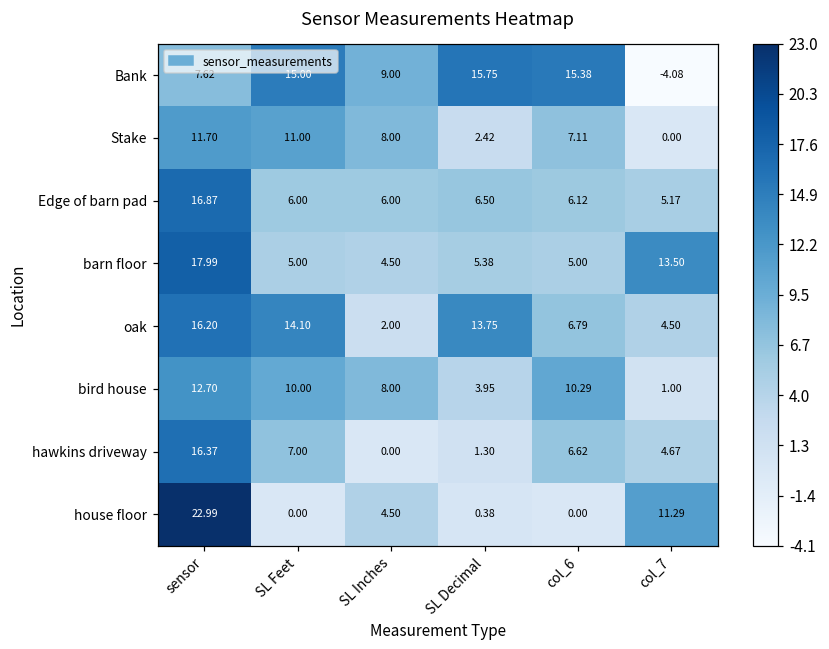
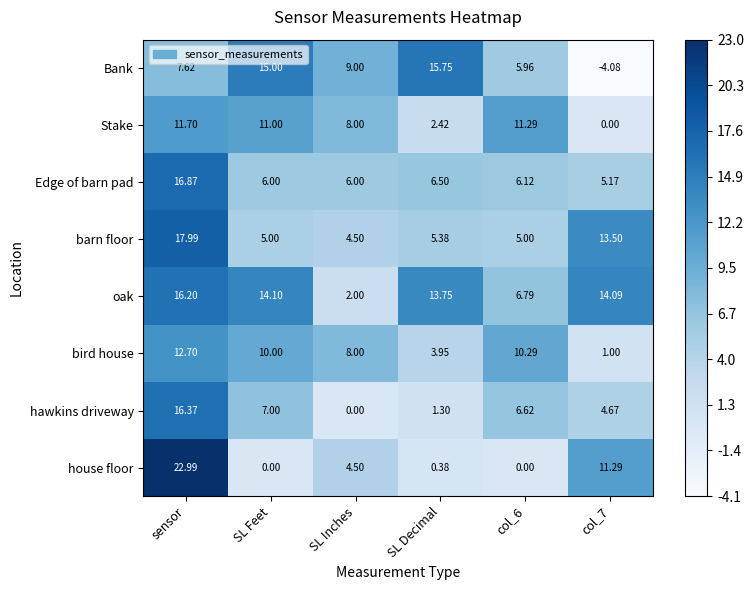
  {
    "Bank": {
      "SL Inches": 9.00,
      "SL Decimal": 15.75,
-     "col_6": 15.38,
+     "col_6": 5.96,
      "col_7": -4.08
    },
    "Stake": {
      "sensor": 11.70,
      "SL Feet": 11.00,
      "SL Inches": 8.00,
      "SL Decimal": 2.42,
-     "col_6": 7.11,
+     "col_6": 11.29,
      "col_7": 0.00
    },
    "Edge of barn pad": {
      "sensor": 16.87,
      "SL Feet": 6.00,
      "SL Inches": 6.00,
      "SL Decimal": 6.50,
      "col_6": 6.12,
      "col_7": 5.17
    },
    "barn floor": {
      "sensor": 17.99,
      "SL Feet": 5.00,
      "SL Inches": 4.50,
      "SL Decimal": 5.38,
      "col_6": 5.00,
      "col_7": 13.50
    },
    "oak": {
      "sensor": 16.20,
      "SL Feet": 14.10,
      "SL Inches": 2.00,
      "SL Decimal": 13.75,
      "col_6": 6.79,
-     "col_7": 4.50
+     "col_7": 14.09
    },
    "bird house": {
      "sensor": 12.70,
      "SL Feet": 10.00,
      "SL Inches": 8.00,
      "SL Decimal": 3.95,
      "col_6": 10.29,
      "col_7": 1.00
    },
    "hawkins driveway": {
      "sensor": 16.37,
      "SL Feet": 7.00,
      "SL Inches": 0.00,
      "SL Decimal": 1.30,
      "col_6": 6.62,
      "col_7": 4.67
    },
    "house floor": {
      "sensor": 22.99,
      "SL Feet": 0.00,
      "SL Inches": 4.50,
      "SL Decimal": 0.38,
      "col_6": 0.00,
      "col_7": 11.29
    }
  }
